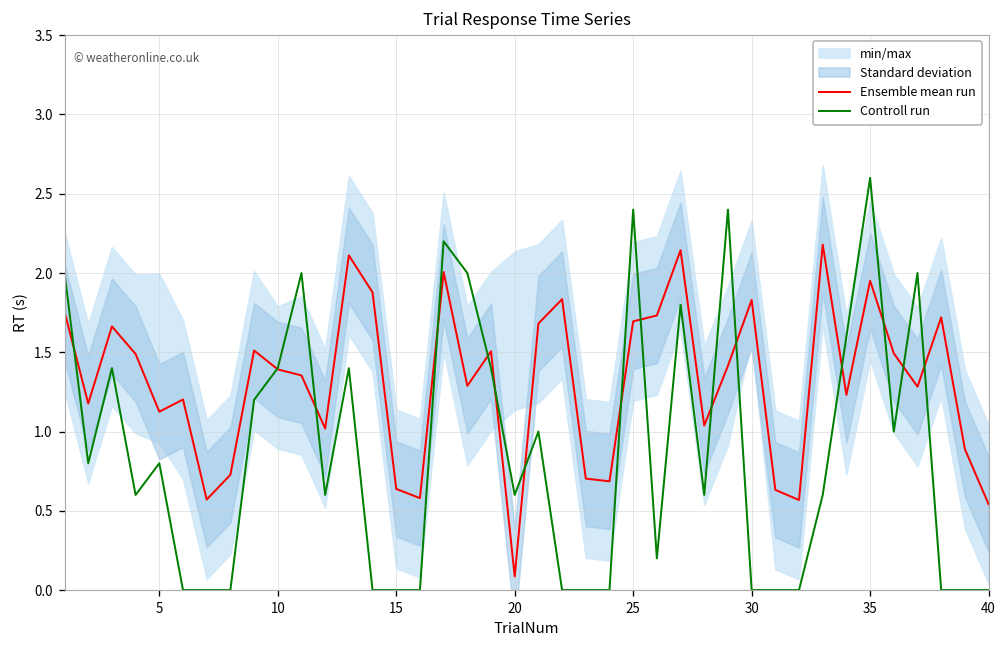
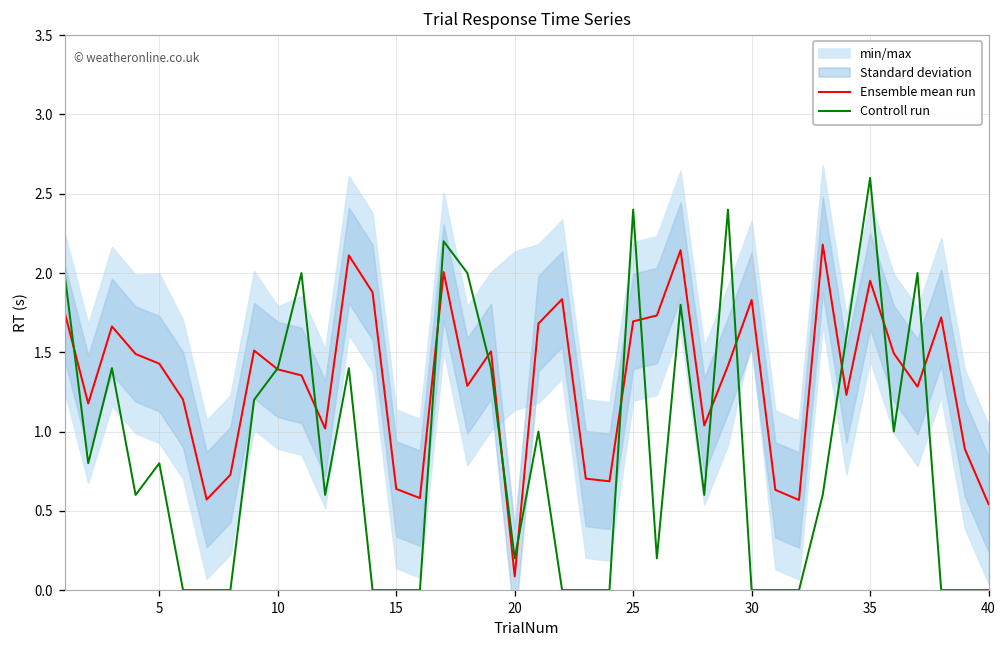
  {
    "Ensemble mean run": {
-     "5": 1.13,
+     "5": 1.43,
      "15": 0.64,
      "20": 0.09,
      "25": 1.70,
      "30": 1.83,
      "35": 1.95,
      "40": 0.54
    },
    "Controll run": {
      "5": 0.80,
      "15": 0.00,
-     "20": 0.60,
+     "20": 0.20,
      "25": 2.40,
      "30": 0.00,
      "35": 2.60,
      "40": 0.00
    }
  }
